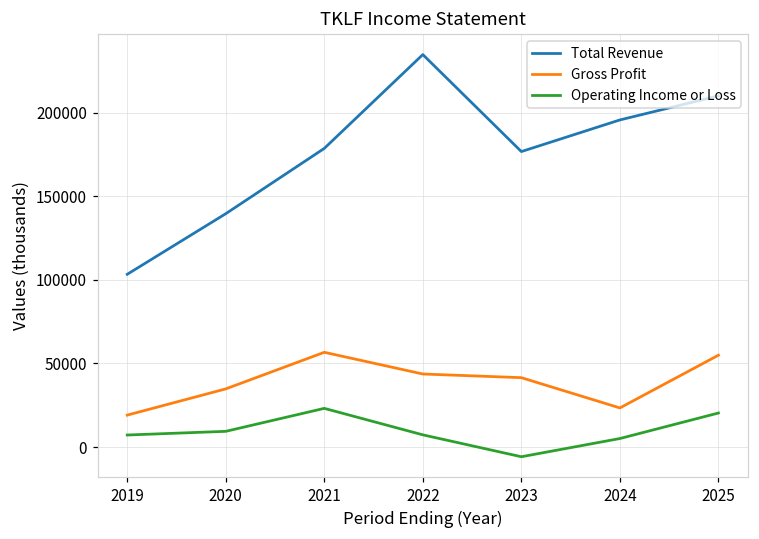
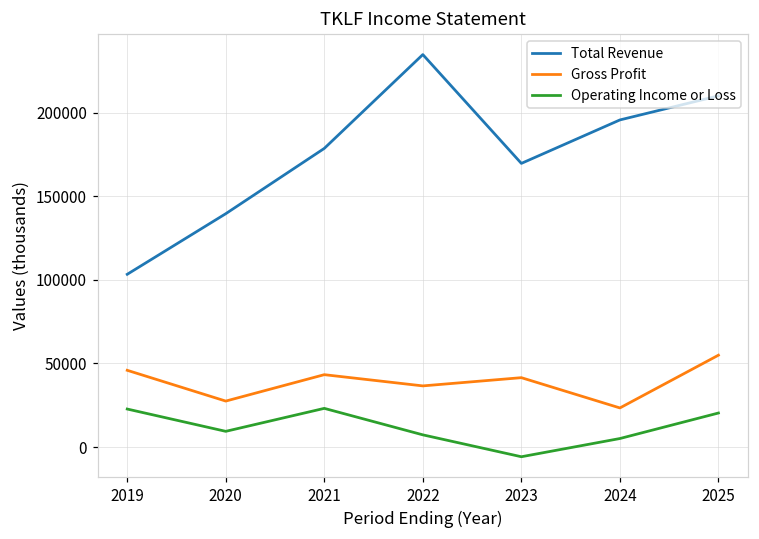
  {
    "Total Revenue": {
      "2019": 103000,
      "2020": 140000,
      "2021": 179000,
      "2022": 235000,
-     "2023": 177000,
+     "2023": 170000,
      "2024": 196000
    },
    "Gross Profit": {
-     "2019": 19000,
-     "2020": 35000,
-     "2021": 57000,
-     "2022": 44000,
+     "2019": 46000,
+     "2020": 28000,
+     "2021": 43000,
+     "2022": 37000,
      "2023": 42000,
      "2024": 23000,
      "2025": 55000
    },
    "Operating Income or Loss": {
-     "2019": 7000,
+     "2019": 23000,
      "2020": 9000,
      "2021": 23000,
      "2022": 7000,
      "2023": -6000,
      "2024": 5000,
      "2025": 20000
    }
  }
